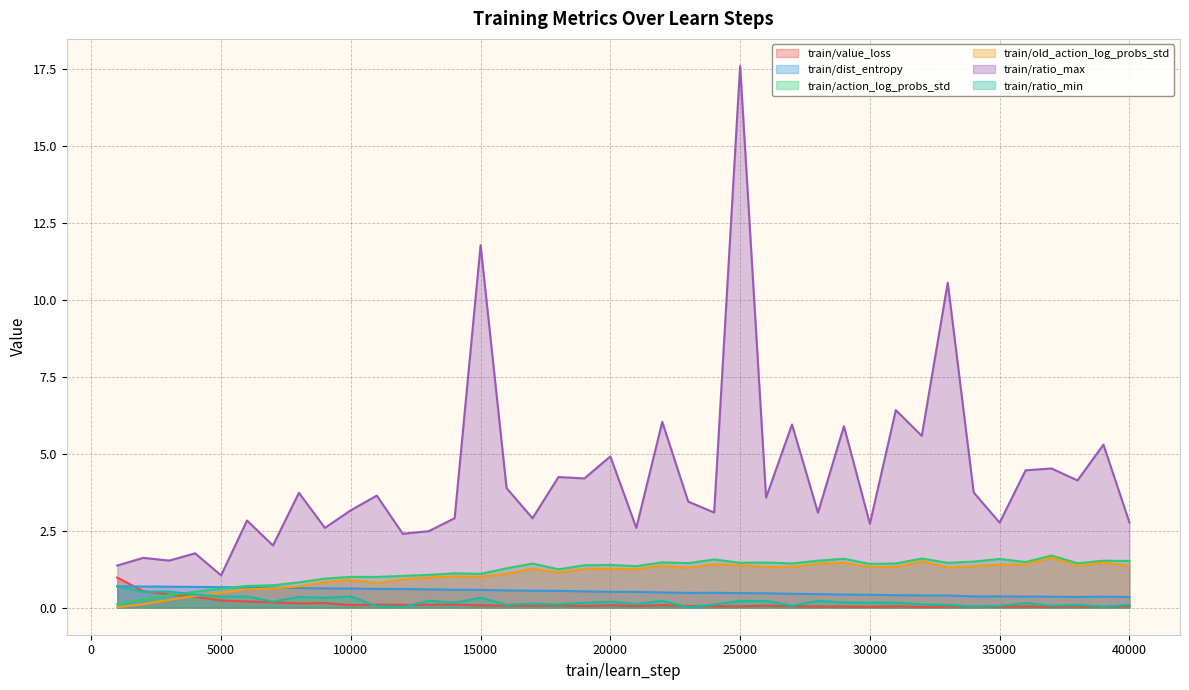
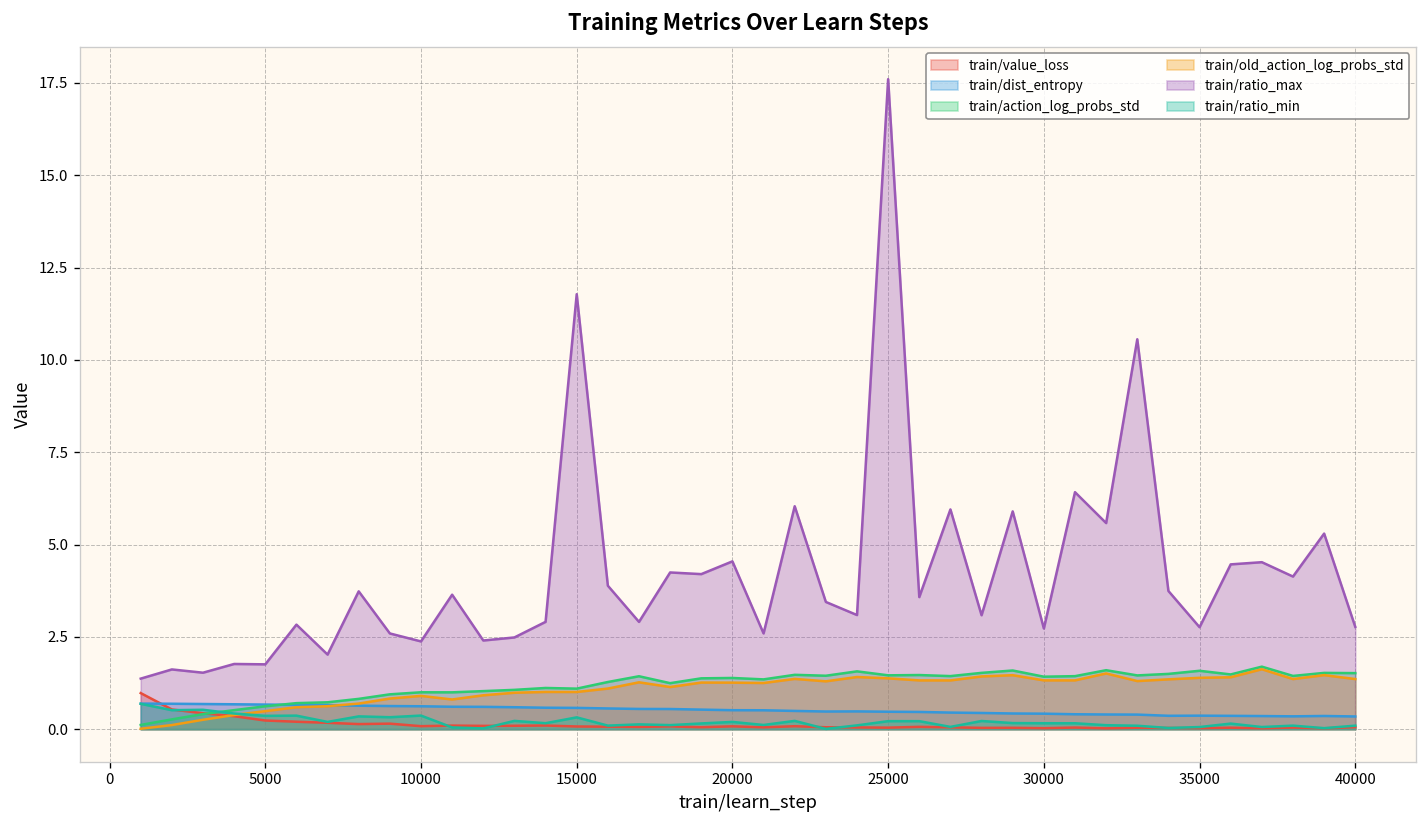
  {
    "train/ratio_max": {
-     "5000": 1.0,
-     "10000": 3.2,
+     "5000": 1.8,
+     "10000": 2.4,
      "15000": 11.8,
-     "20000": 4.9,
+     "20000": 4.5,
      "25000": 17.6,
      "30000": 2.7,
      "35000": 2.8,
      "40000": 2.8
    }
  }
